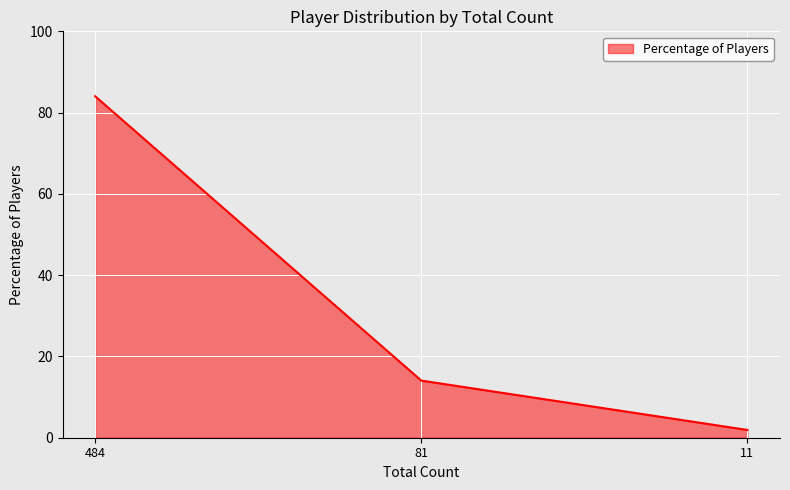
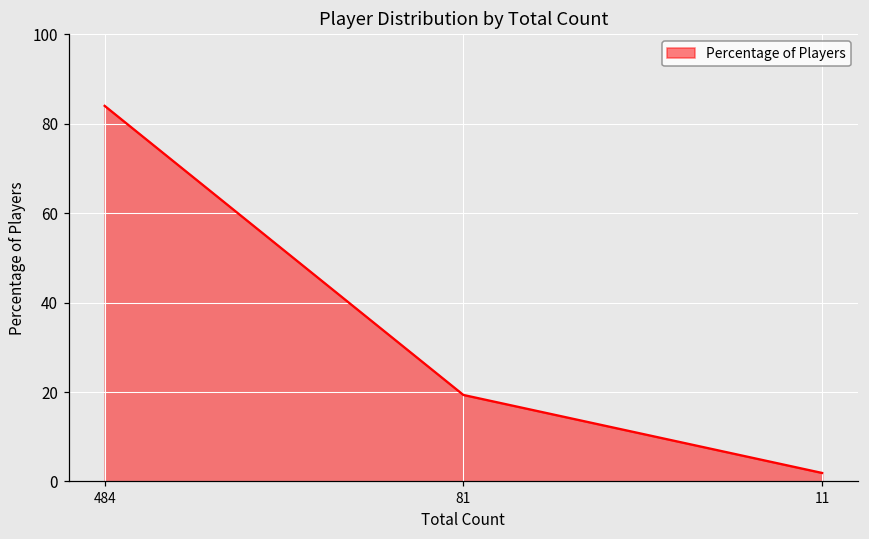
  {
    "484": 84,
-   "81": 14,
+   "81": 19,
    "11": 2
  }
